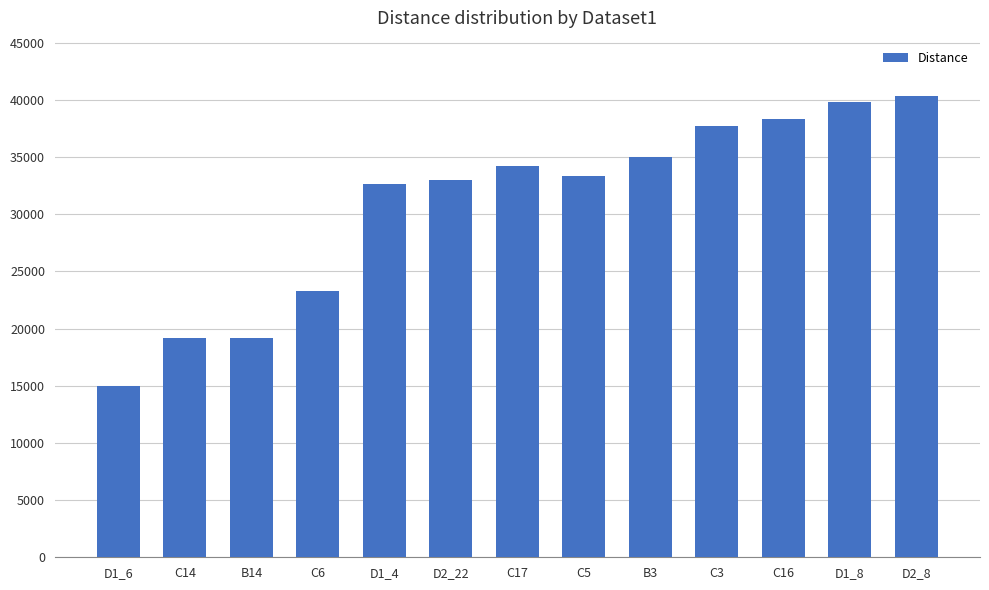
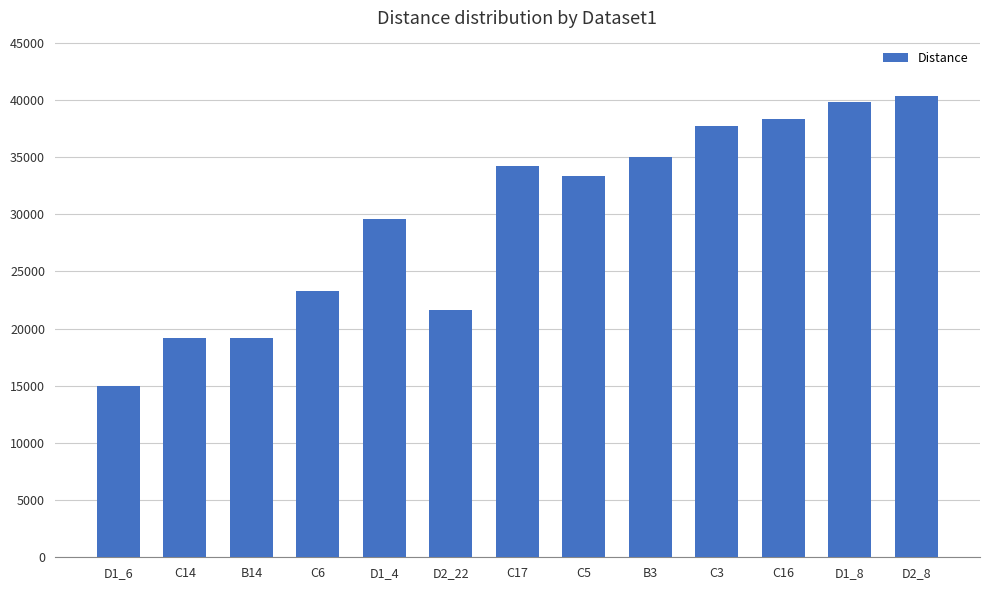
  {
    "D1_6": 15000,
    "C14": 19100,
    "B14": 19100,
    "C6": 23200,
-   "D1_4": 32600,
-   "D2_22": 33000,
+   "D1_4": 29500,
+   "D2_22": 21700,
    "C17": 34200,
    "C5": 33400,
    "B3": 35000,
    "C3": 37700,
    "C16": 38300,
    "D1_8": 39800,
    "D2_8": 40300
  }
